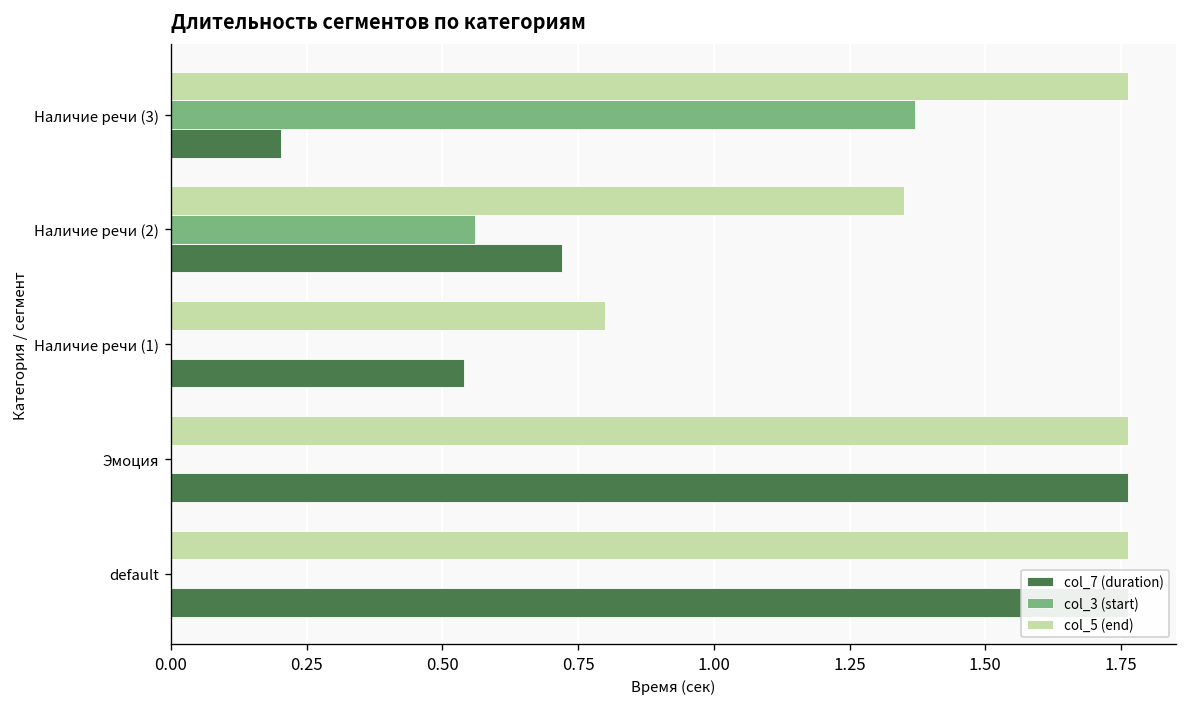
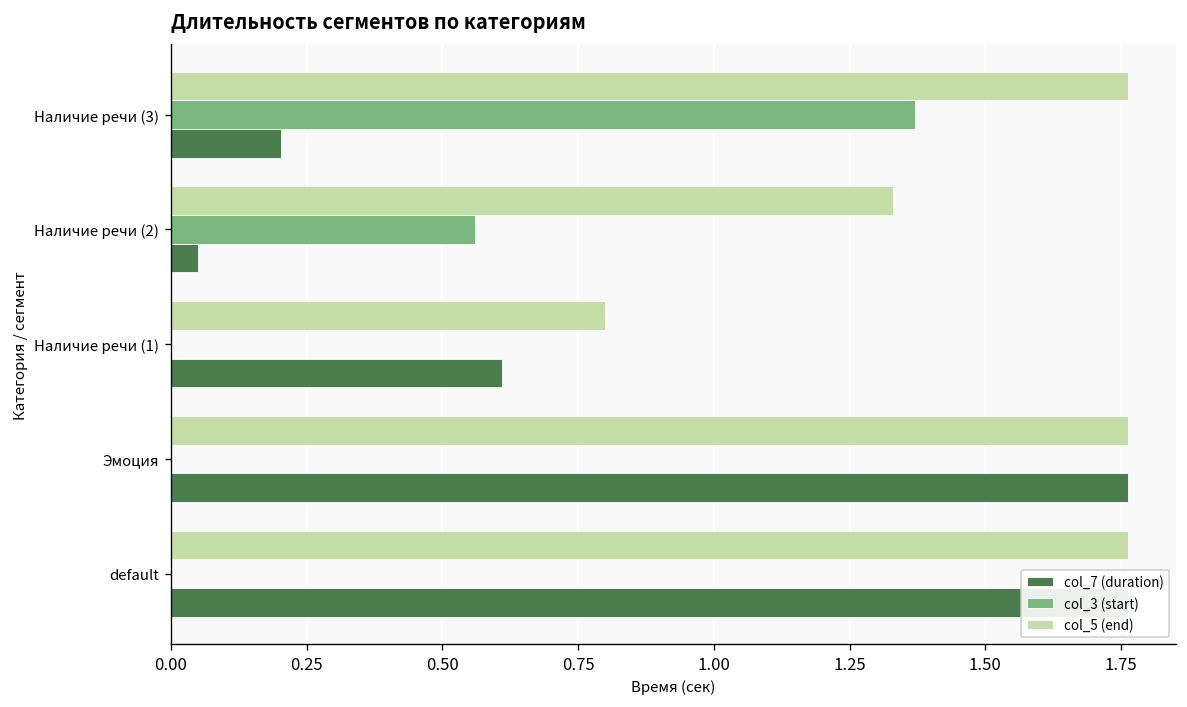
  {
    "col_7 (duration)": {
      "Наличие речи (3)": 0.20,
-     "Наличие речи (2)": 0.72,
-     "Наличие речи (1)": 0.54,
+     "Наличие речи (2)": 0.05,
+     "Наличие речи (1)": 0.61,
      "Эмоция": 1.76
    },
    "col_3 (start)": {
      "Наличие речи (3)": 1.37,
      "Наличие речи (2)": 0.56,
      "Наличие речи (1)": 0.00,
      "Эмоция": 0.00,
      "default": 0.00
    },
    "col_5 (end)": {
      "Наличие речи (3)": 1.76,
-     "Наличие речи (2)": 1.35,
+     "Наличие речи (2)": 1.33,
      "Наличие речи (1)": 0.80,
      "Эмоция": 1.76,
      "default": 1.76
    }
  }
